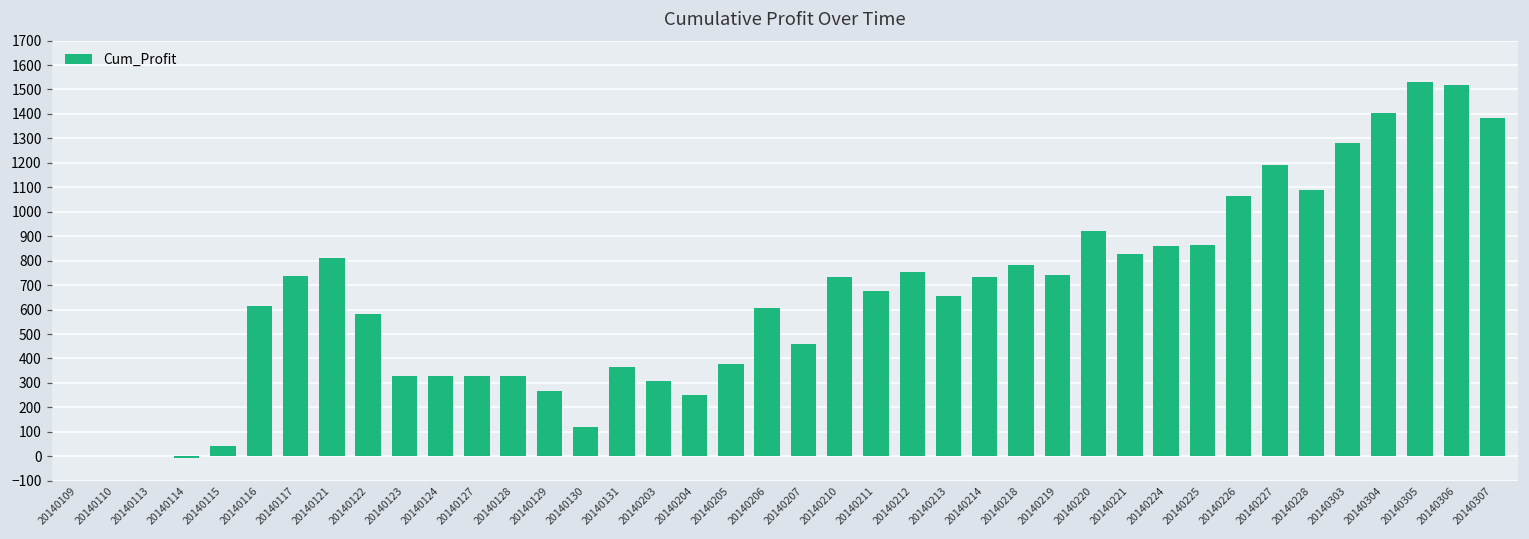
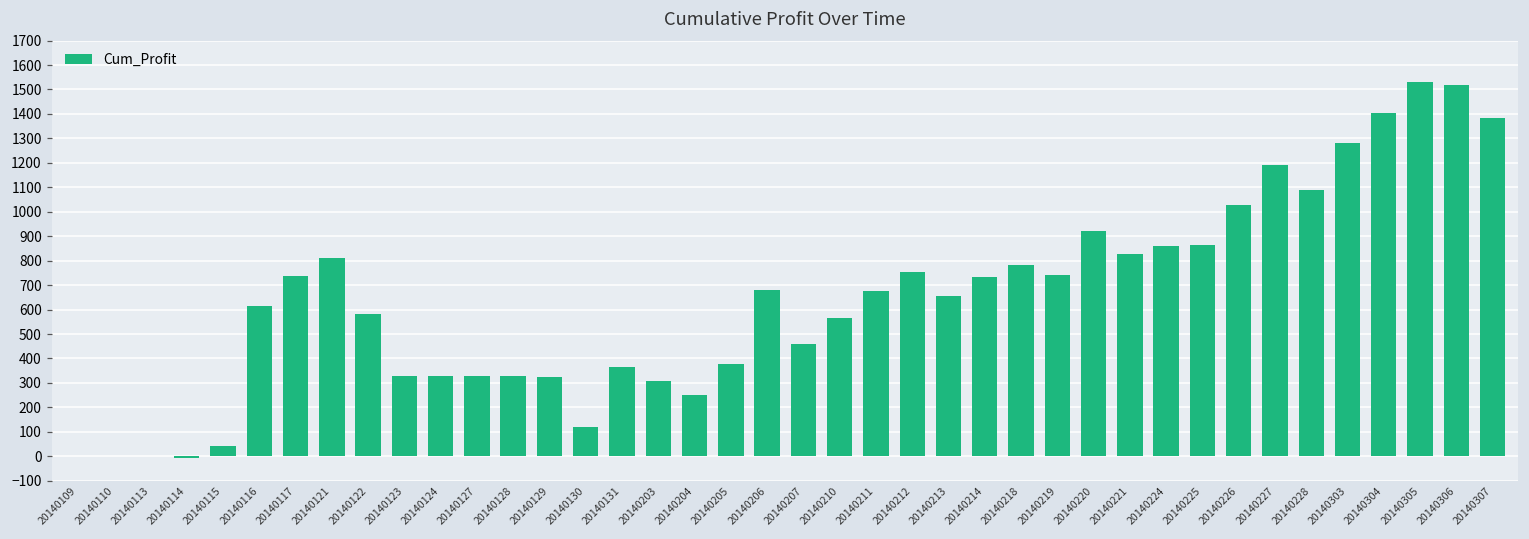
  {
    "20140109": 0,
    "20140110": 0,
    "20140113": 0,
    "20140115": 40,
    "20140116": 610,
    "20140117": 740,
    "20140121": 810,
    "20140122": 580,
    "20140123": 330,
    "20140124": 330,
    "20140127": 330,
    "20140128": 330,
-   "20140129": 270,
+   "20140129": 320,
    "20140130": 120,
    "20140131": 370,
    "20140203": 310,
    "20140204": 250,
    "20140205": 380,
-   "20140206": 610,
+   "20140206": 680,
    "20140207": 460,
-   "20140210": 730,
+   "20140210": 570,
    "20140211": 670,
    "20140212": 760,
    "20140213": 660,
    "20140214": 730,
    "20140218": 780,
    "20140219": 740,
    "20140220": 920,
    "20140221": 830,
    "20140224": 860,
    "20140225": 860,
-   "20140226": 1070,
+   "20140226": 1030,
    "20140227": 1190,
    "20140228": 1090,
    "20140303": 1280,
    "20140304": 1400,
    "20140305": 1530,
    "20140306": 1520,
    "20140307": 1390
  }
